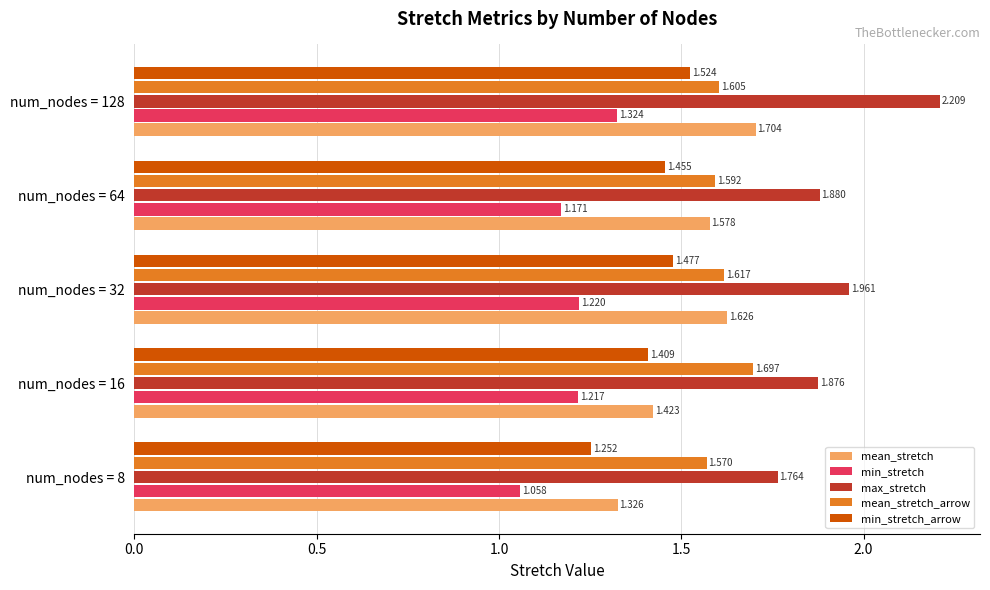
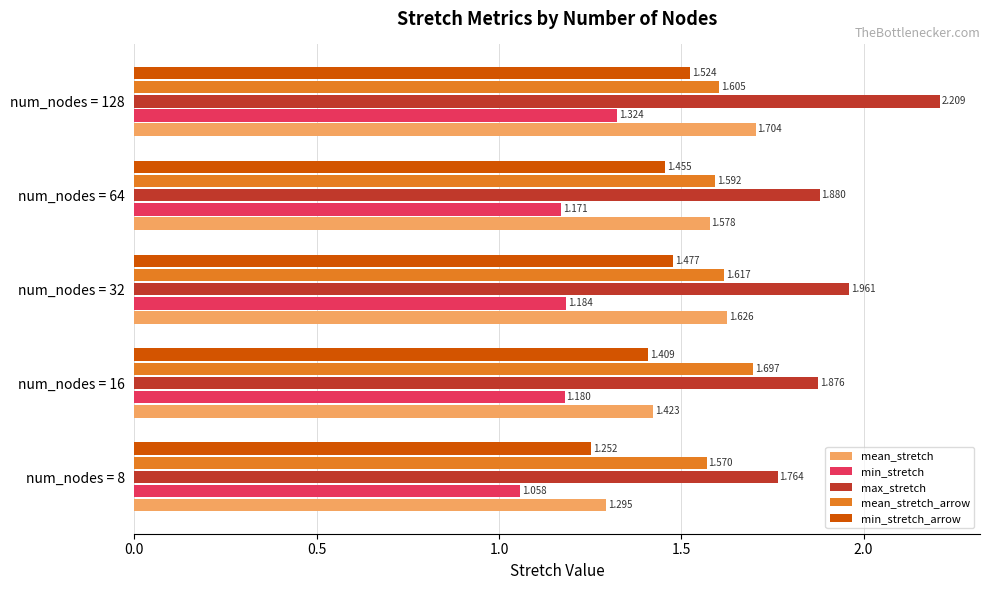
  {
    "mean_stretch": {
      "num_nodes = 128": 1.704,
      "num_nodes = 64": 1.578,
      "num_nodes = 32": 1.626,
      "num_nodes = 16": 1.423,
-     "num_nodes = 8": 1.326
+     "num_nodes = 8": 1.295
    },
    "min_stretch": {
      "num_nodes = 128": 1.324,
      "num_nodes = 64": 1.171,
-     "num_nodes = 32": 1.220,
-     "num_nodes = 16": 1.217,
+     "num_nodes = 32": 1.184,
+     "num_nodes = 16": 1.180,
      "num_nodes = 8": 1.058
    }
  }
